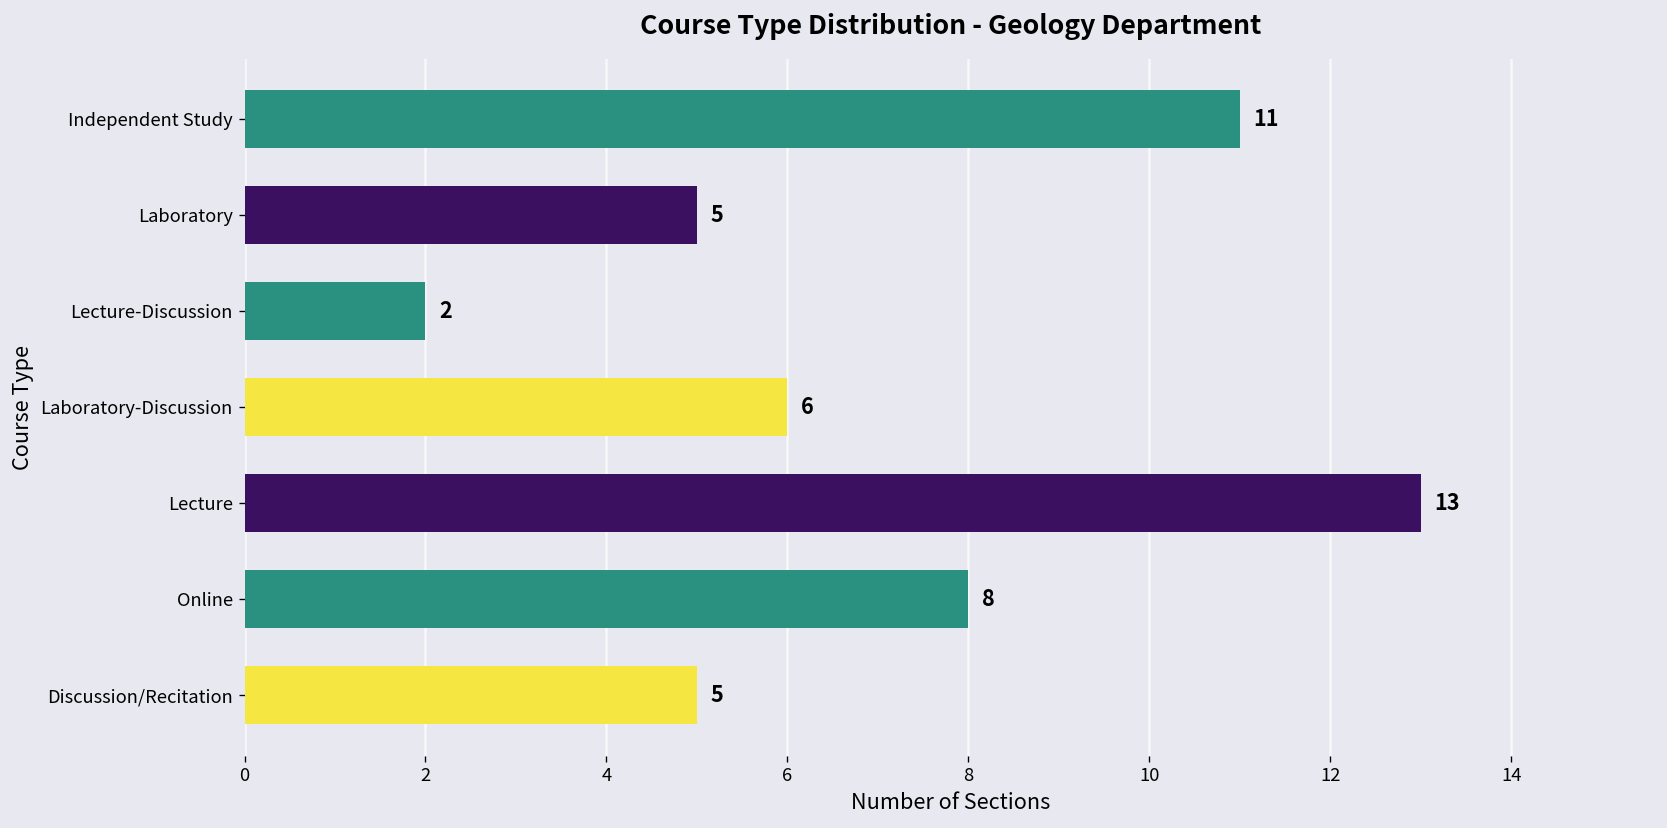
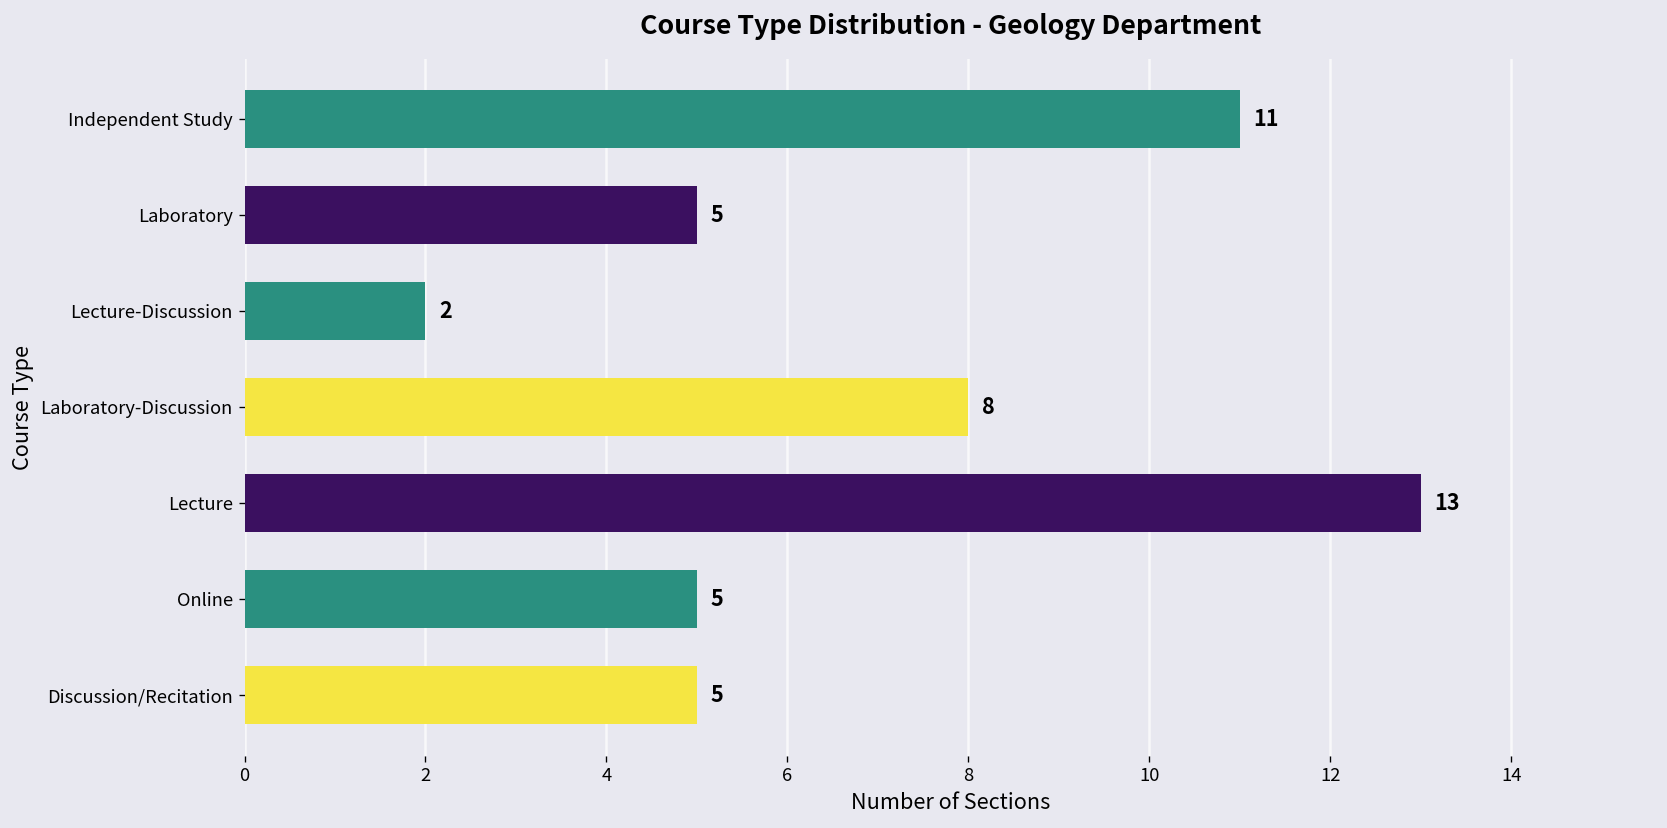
  {
    "Independent Study": 11,
    "Laboratory": 5,
    "Lecture-Discussion": 2,
-   "Laboratory-Discussion": 6,
+   "Laboratory-Discussion": 8,
    "Lecture": 13,
-   "Online": 8,
+   "Online": 5,
    "Discussion/Recitation": 5
  }
